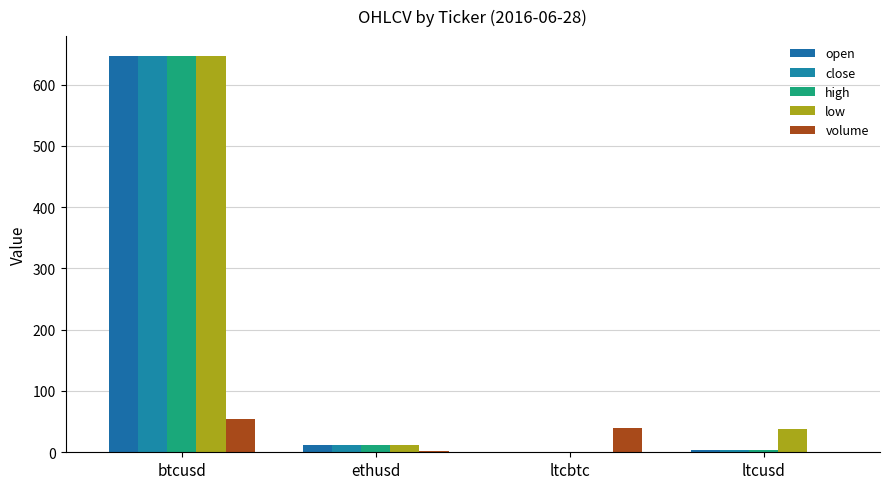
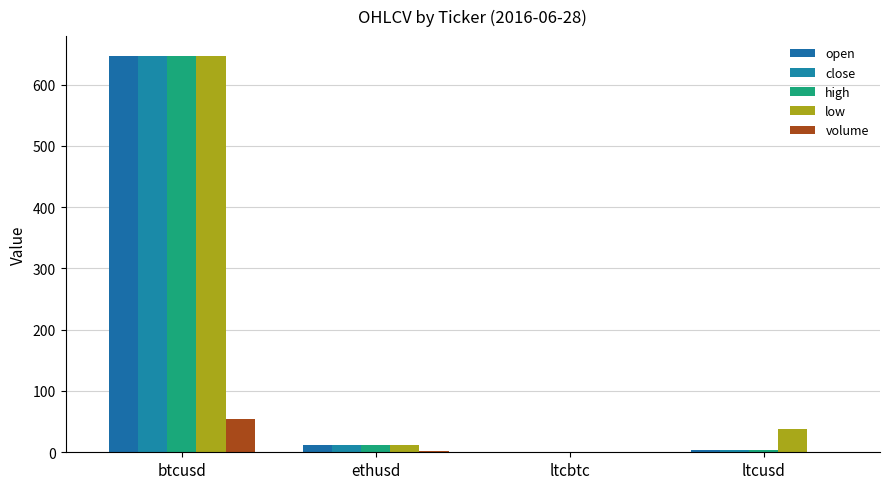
  {
    "low": {
      "btcusd": 650,
      "ethusd": 10,
      "ltcusd": 40
    },
    "volume": {
      "btcusd": 50,
-     "ltcbtc": 40
+     "ltcbtc": 0
    }
  }
